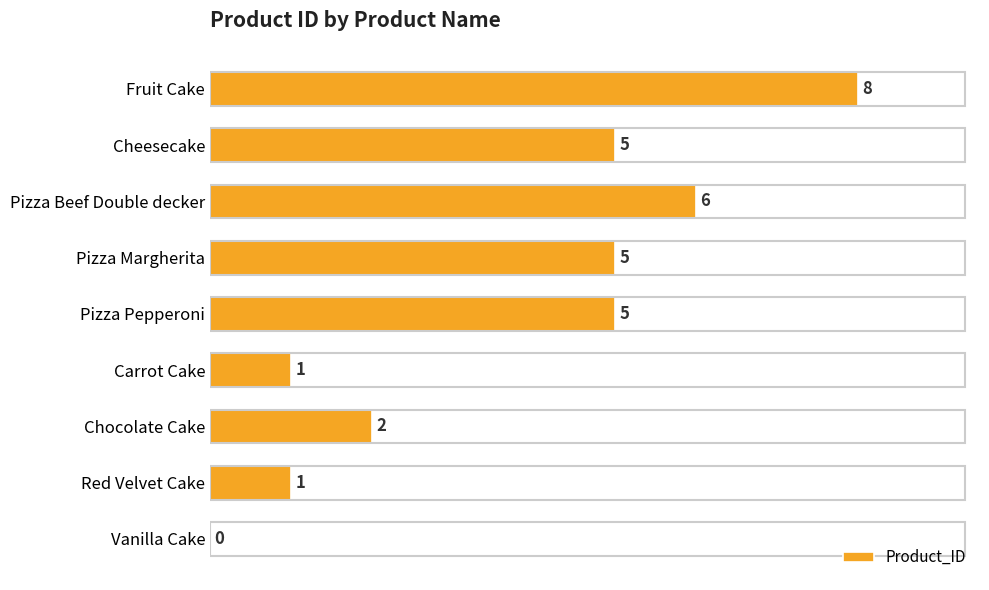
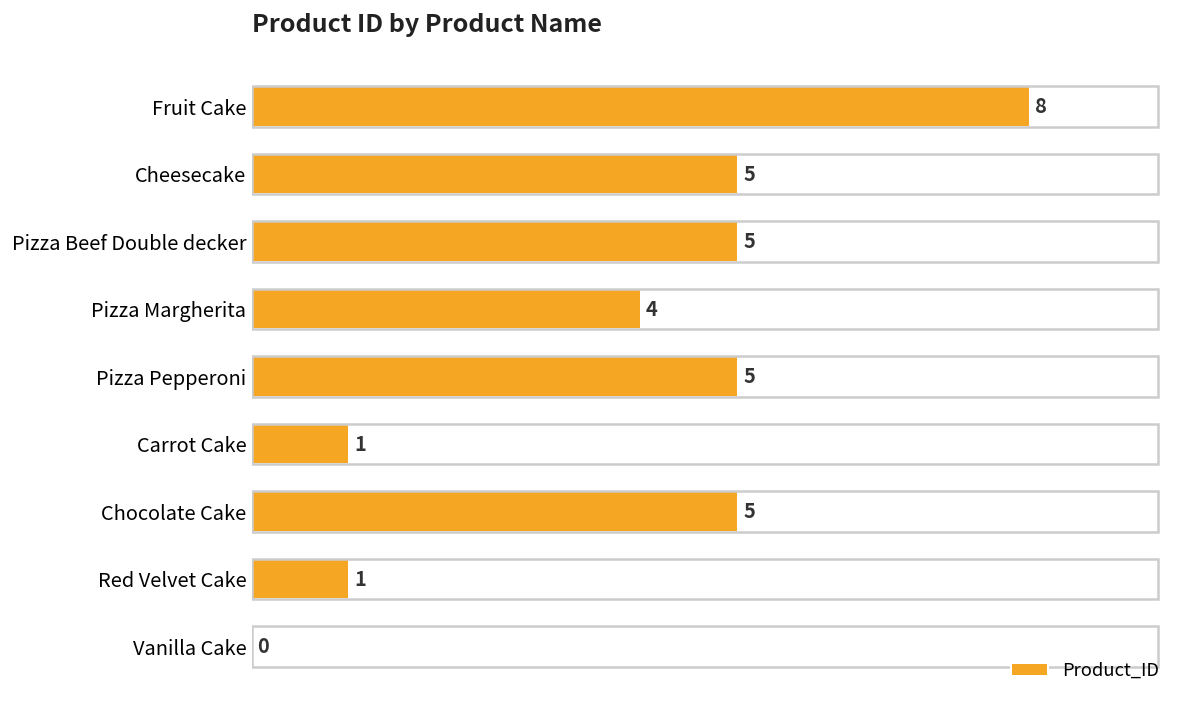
  {
    "Fruit Cake": 8,
    "Cheesecake": 5,
-   "Pizza Beef Double decker": 6,
-   "Pizza Margherita": 5,
+   "Pizza Beef Double decker": 5,
+   "Pizza Margherita": 4,
    "Pizza Pepperoni": 5,
    "Carrot Cake": 1,
-   "Chocolate Cake": 2,
+   "Chocolate Cake": 5,
    "Red Velvet Cake": 1,
    "Vanilla Cake": 0
  }
